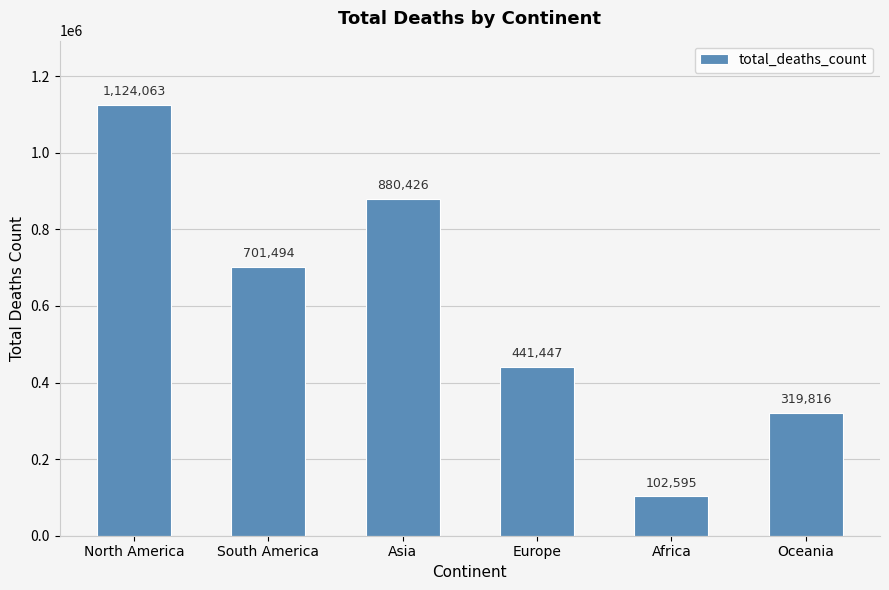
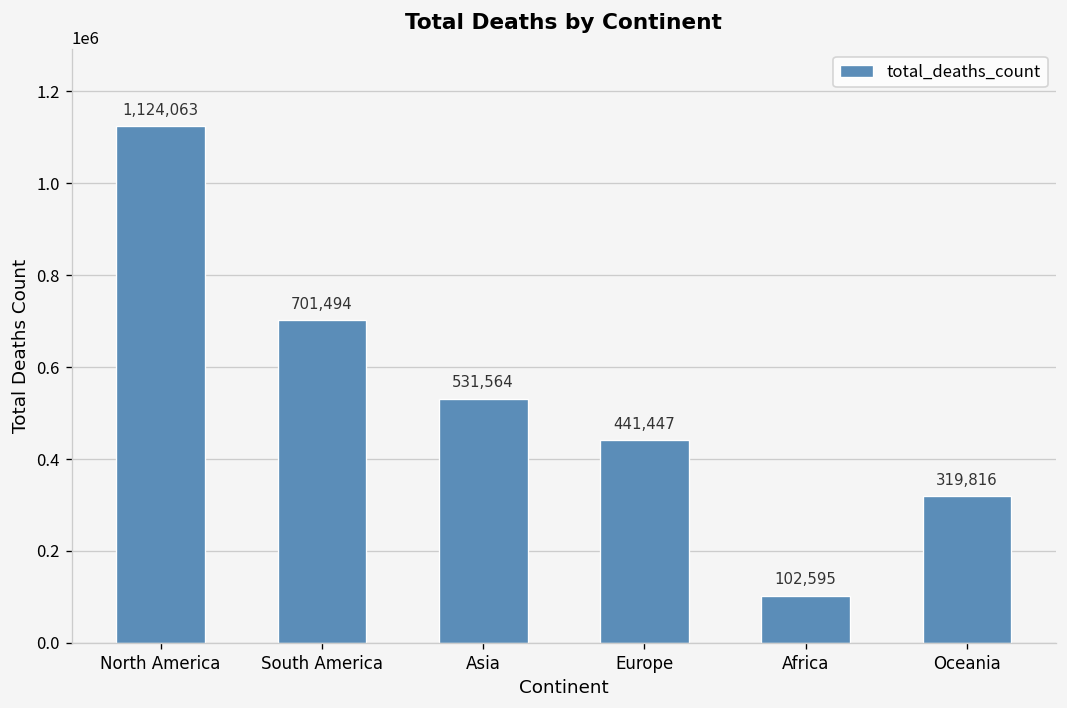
  {
    "North America": "1,124,063",
    "South America": "701,494",
-   "Asia": "880,426",
+   "Asia": "531,564",
    "Europe": "441,447",
    "Africa": "102,595",
    "Oceania": "319,816"
  }
